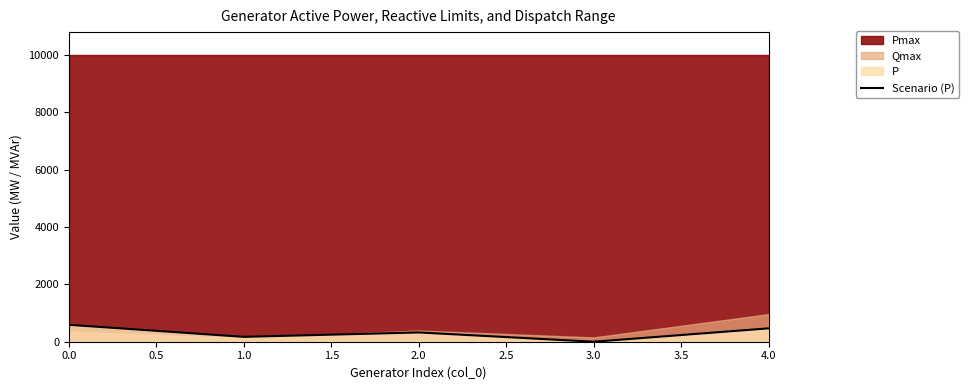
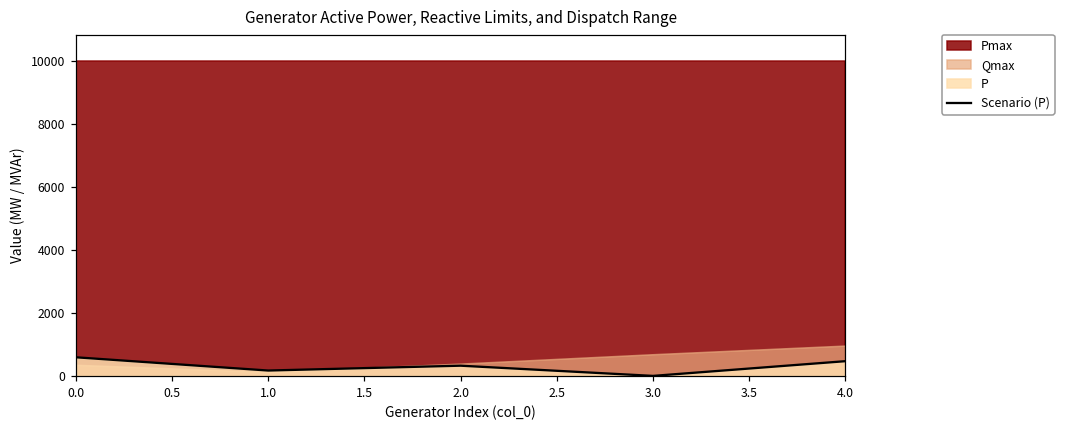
  {
    "Pmax": {
      "0.0": 10000,
      "1.0": 10000,
      "2.0": 10000,
      "3.0": 10000,
      "4.0": 10000
    },
    "Qmax": {
      "0.0": 400,
-     "3.0": 200,
+     "3.0": 700,
      "4.0": 1000
    },
    "P": {
      "0.0": 600,
      "3.0": 0,
      "4.0": 500
    }
  }
